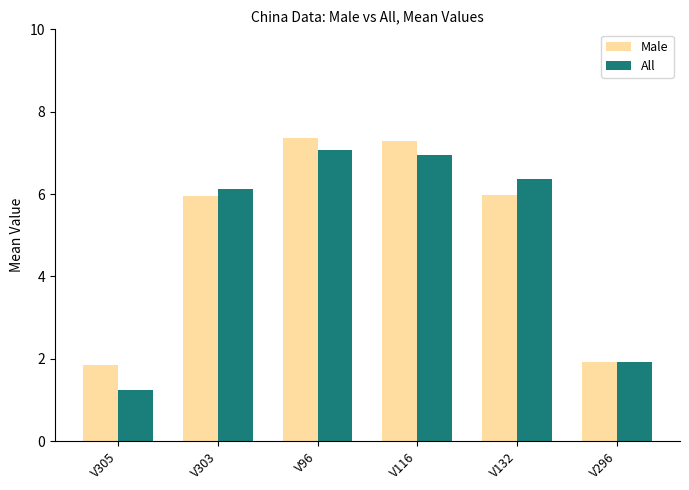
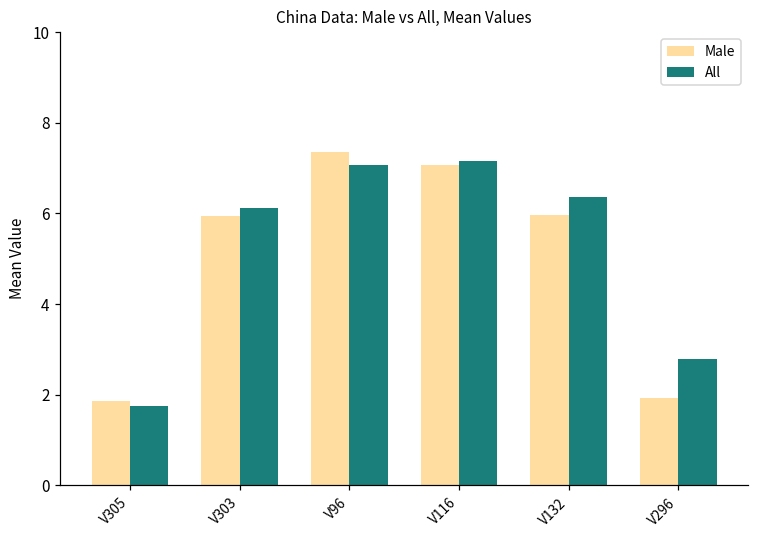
  {
    "Male": {
      "V305": 1.8,
      "V303": 5.9,
      "V96": 7.4,
-     "V116": 7.3,
+     "V116": 7.1,
      "V132": 6.0,
      "V296": 1.9
    },
    "All": {
-     "V305": 1.2,
+     "V305": 1.8,
      "V303": 6.1,
      "V96": 7.1,
-     "V116": 7.0,
+     "V116": 7.2,
      "V132": 6.4,
-     "V296": 1.9
+     "V296": 2.8
    }
  }
